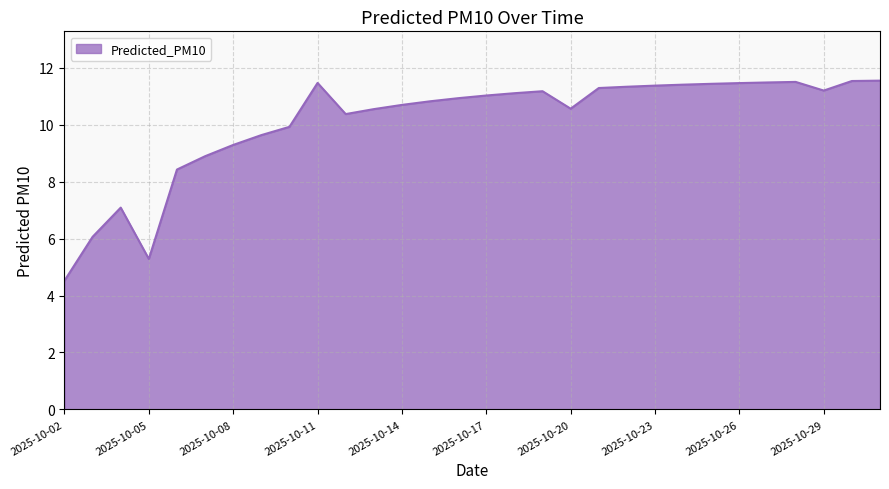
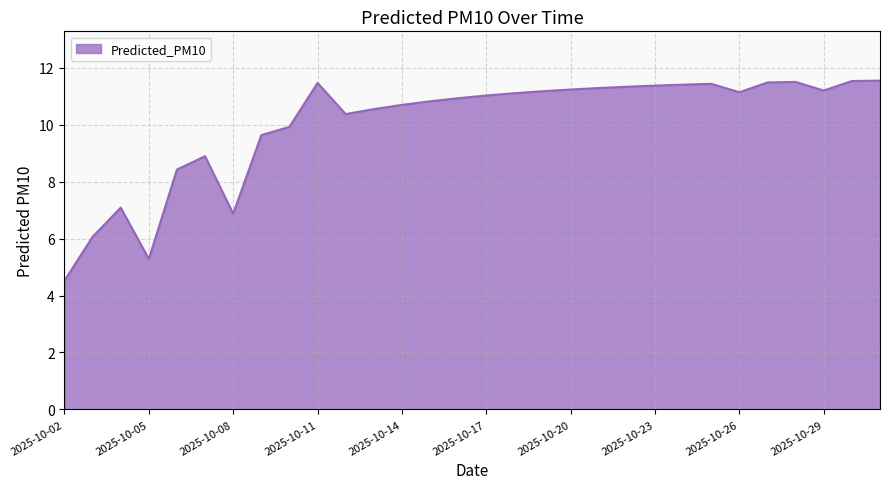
  {
    "2025-10-02": 4.5,
    "2025-10-05": 5.3,
-   "2025-10-08": 9.3,
+   "2025-10-08": 6.9,
    "2025-10-11": 11.5,
    "2025-10-14": 10.7,
    "2025-10-17": 11.0,
-   "2025-10-20": 10.6,
+   "2025-10-20": 11.2,
    "2025-10-23": 11.4,
-   "2025-10-26": 11.5,
+   "2025-10-26": 11.1,
    "2025-10-29": 11.2
  }
